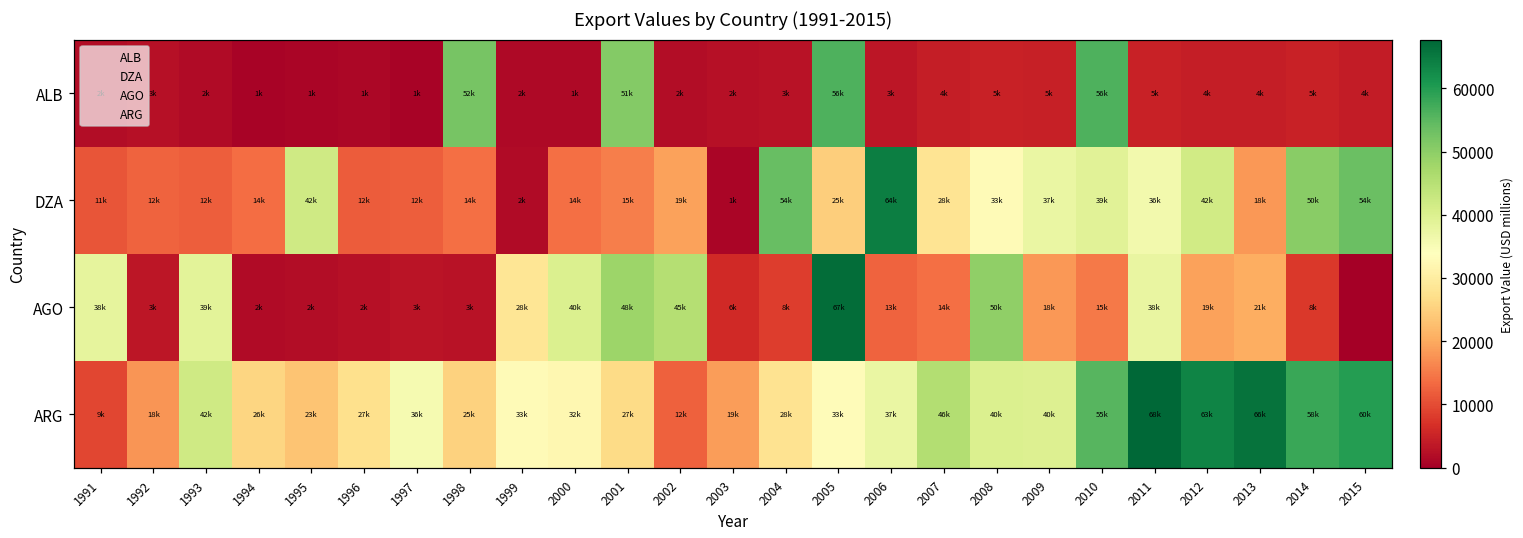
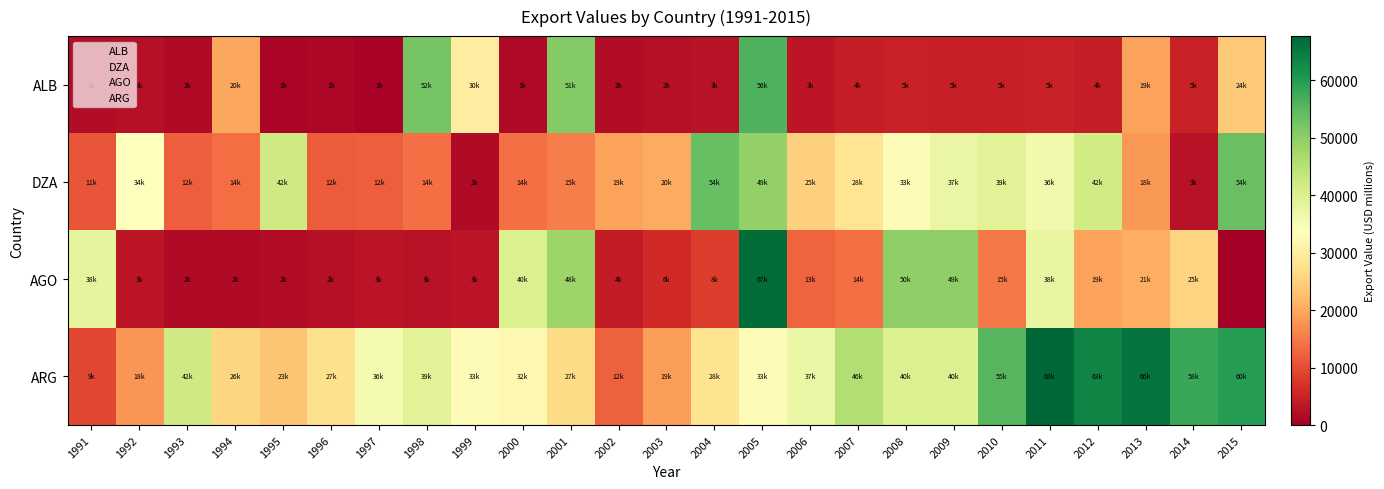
  {
    "ALB": {
-     "1994": "1k",
-     "1999": "2k",
-     "2010": "56k",
-     "2013": "4k",
-     "2015": "4k"
+     "1994": "20k",
+     "1999": "30k",
+     "2010": "5k",
+     "2013": "19k",
+     "2015": "24k"
    },
    "DZA": {
-     "1992": "12k",
-     "2003": "1k",
-     "2005": "25k",
-     "2006": "64k",
-     "2014": "50k"
+     "1992": "34k",
+     "2003": "20k",
+     "2005": "49k",
+     "2006": "25k",
+     "2014": "3k"
    },
    "AGO": {
-     "1993": "39k",
-     "1999": "28k",
-     "2002": "45k",
-     "2009": "18k",
-     "2014": "8k"
+     "1993": "2k",
+     "1999": "3k",
+     "2002": "4k",
+     "2009": "49k",
+     "2014": "25k"
    },
    "ARG": {
-     "1998": "25k"
+     "1998": "39k"
    }
  }
